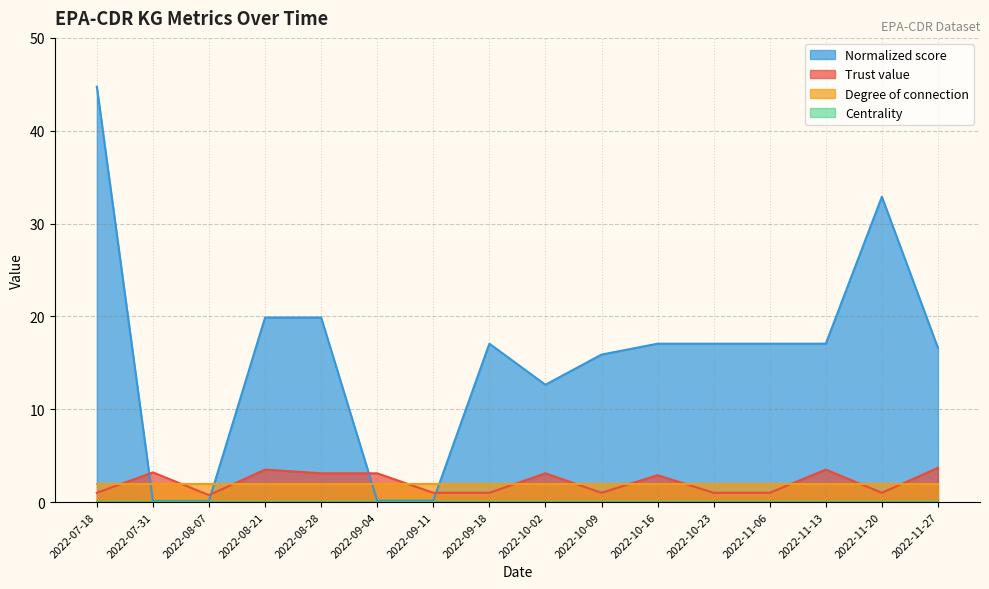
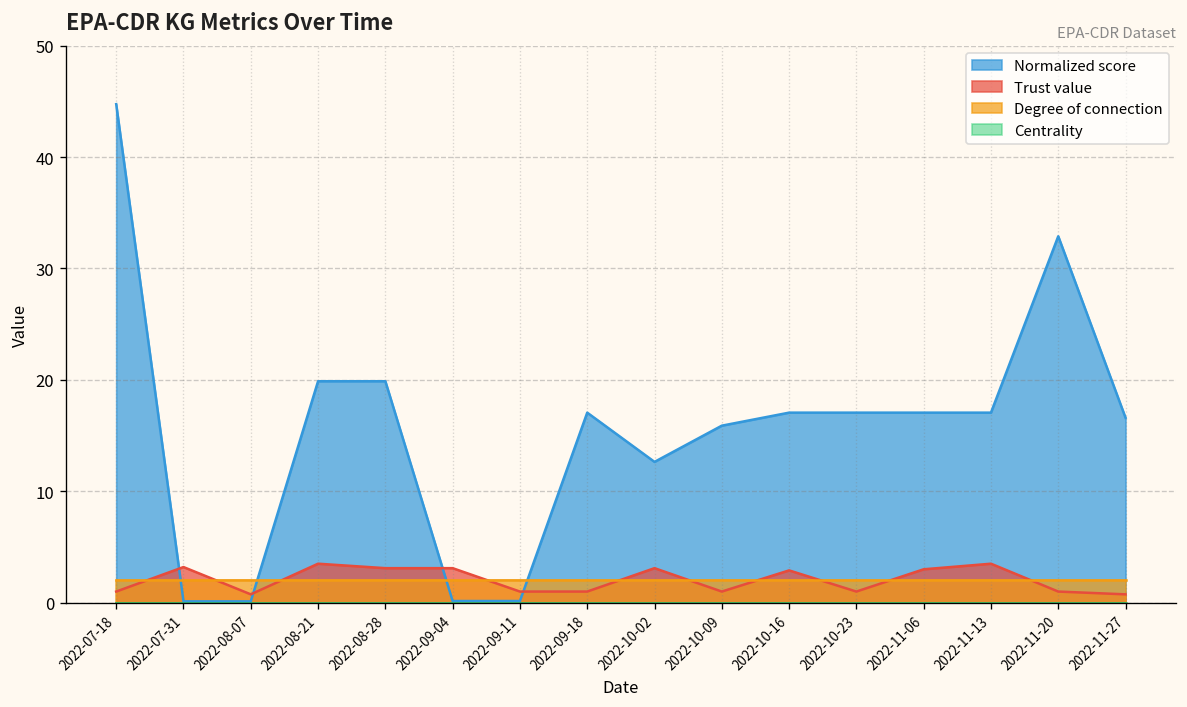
  {
    "Normalized score": {
      "2022-07-18": 45,
      "2022-08-21": 20,
      "2022-08-28": 20,
      "2022-09-18": 17,
      "2022-10-02": 13,
      "2022-10-09": 16,
      "2022-10-16": 17,
      "2022-10-23": 17,
      "2022-11-06": 17,
      "2022-11-13": 17,
      "2022-11-20": 33,
      "2022-11-27": 17
    },
    "Trust value": {
      "2022-07-18": 1,
      "2022-07-31": 3,
      "2022-08-07": 1,
      "2022-08-21": 4,
      "2022-08-28": 3,
      "2022-09-04": 3,
      "2022-09-11": 1,
      "2022-09-18": 1,
      "2022-10-02": 3,
      "2022-10-09": 1,
      "2022-10-16": 3,
      "2022-10-23": 1,
-     "2022-11-06": 1,
+     "2022-11-06": 3,
      "2022-11-13": 4,
      "2022-11-20": 1,
-     "2022-11-27": 4
+     "2022-11-27": 1
    },
    "Degree of connection": {
      "2022-07-18": 2,
      "2022-07-31": 2,
      "2022-08-07": 2,
      "2022-08-21": 2,
      "2022-08-28": 2,
      "2022-09-04": 2,
      "2022-09-11": 2,
      "2022-09-18": 2,
      "2022-10-02": 2,
      "2022-10-09": 2,
      "2022-10-16": 2,
      "2022-10-23": 2,
      "2022-11-06": 2,
      "2022-11-13": 2,
      "2022-11-20": 2,
      "2022-11-27": 2
    },
    "Centrality": {
      "2022-07-18": 0,
      "2022-08-21": 0,
      "2022-08-28": 0,
      "2022-09-18": 0,
      "2022-10-02": 0,
      "2022-10-09": 0,
      "2022-10-16": 0,
      "2022-10-23": 0,
      "2022-11-06": 0,
      "2022-11-13": 0,
      "2022-11-20": 0,
      "2022-11-27": 0
    }
  }
